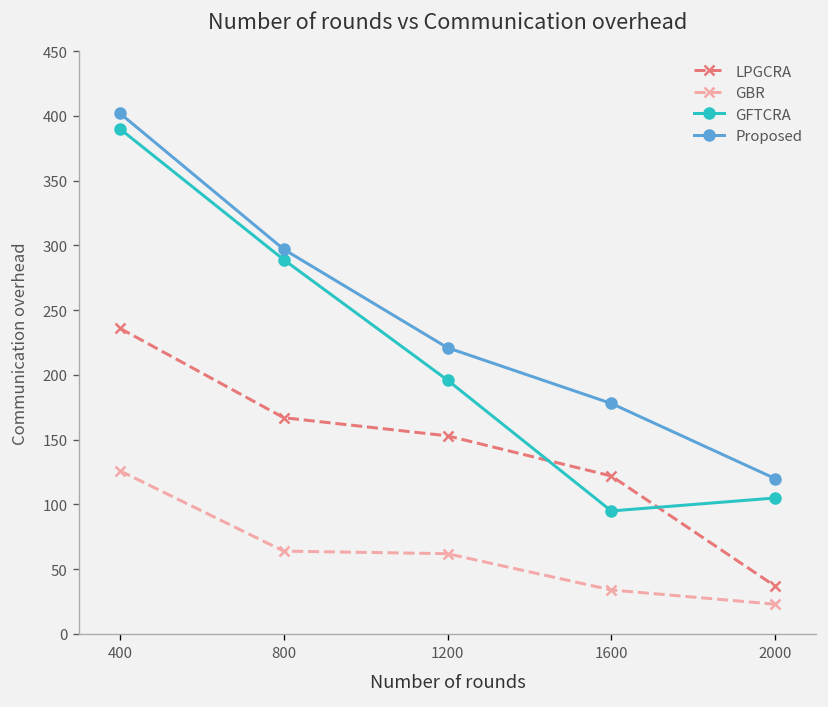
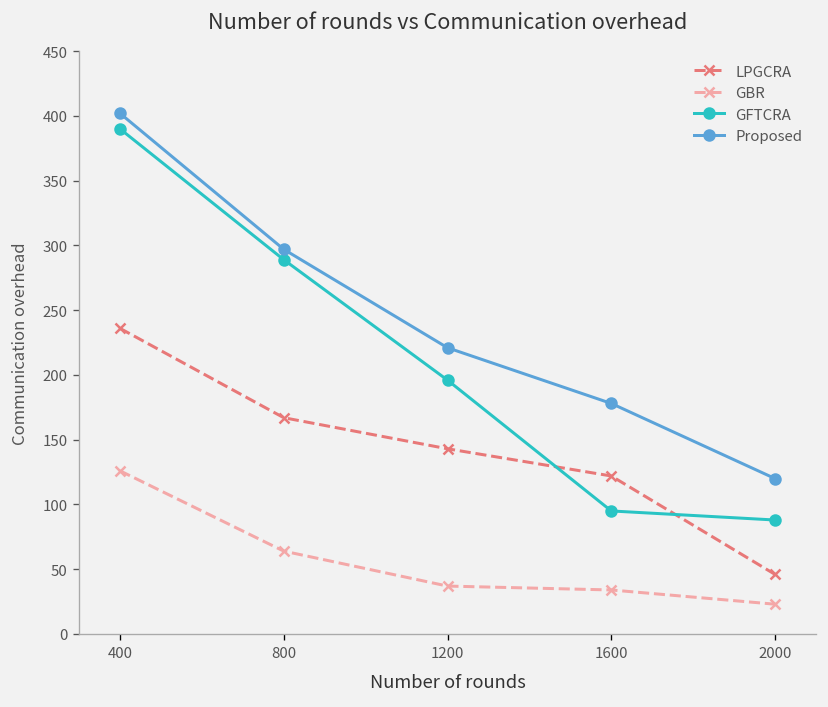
  {
    "LPGCRA": {
      "400": 236,
      "800": 167,
-     "1200": 153,
+     "1200": 143,
      "1600": 122,
-     "2000": 37
+     "2000": 46
    },
    "GBR": {
      "400": 126,
      "800": 64,
-     "1200": 62,
+     "1200": 37,
      "1600": 34,
      "2000": 23
    },
    "GFTCRA": {
      "400": 390,
      "800": 289,
      "1200": 196,
      "1600": 95,
-     "2000": 105
+     "2000": 88
    },
    "Proposed": {
      "400": 402,
      "800": 297,
      "1200": 221,
      "1600": 178,
      "2000": 120
    }
  }
